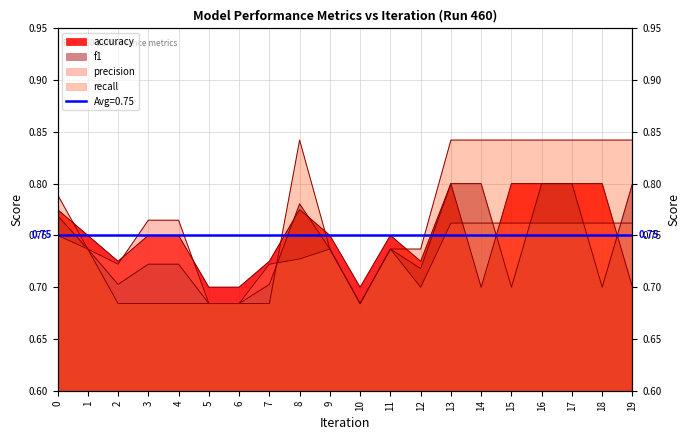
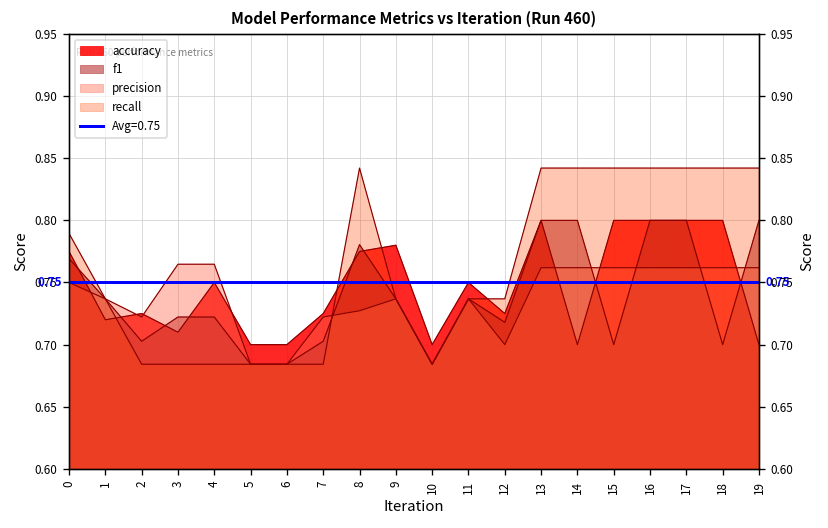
  {
    "accuracy": {
      "0": 0.775,
-     "1": 0.75,
+     "1": 0.72,
      "2": 0.725,
-     "3": 0.75,
+     "3": 0.71,
      "4": 0.75,
      "5": 0.70,
      "6": 0.70,
      "7": 0.725,
      "8": 0.775,
-     "9": 0.75,
+     "9": 0.78,
      "10": 0.70,
      "11": 0.75,
      "12": 0.725,
      "14": 0.70,
      "15": 0.80,
      "18": 0.80,
      "19": 0.70
    },
    "f1": {
      "0": 0.77,
      "2": 0.703,
      "3": 0.72,
      "4": 0.72,
      "7": 0.703,
      "8": 0.78,
      "12": 0.72,
      "14": 0.80,
      "15": 0.70,
      "18": 0.70,
      "19": 0.80
    }
  }
